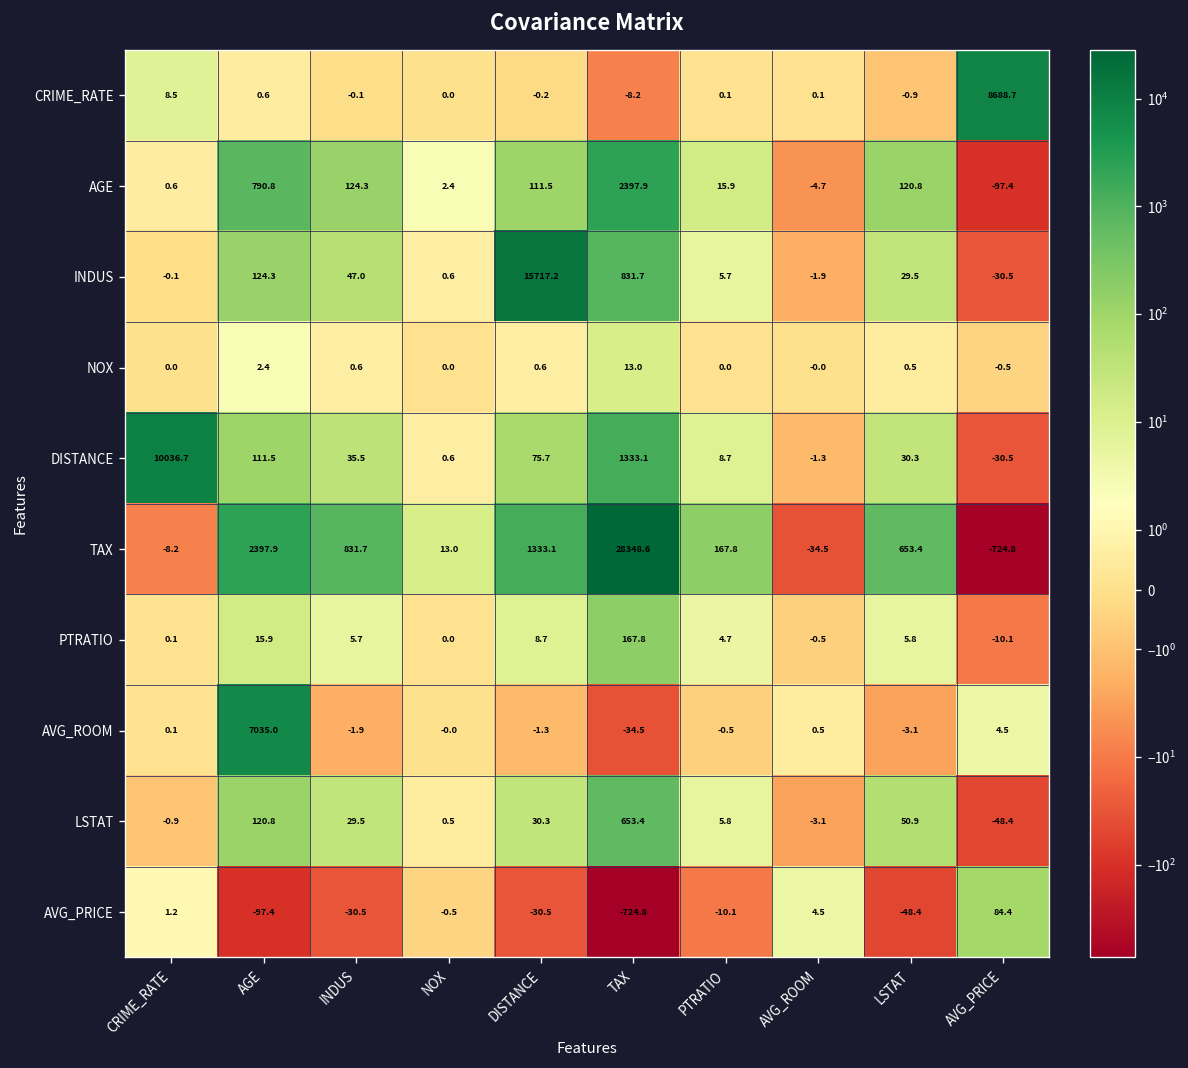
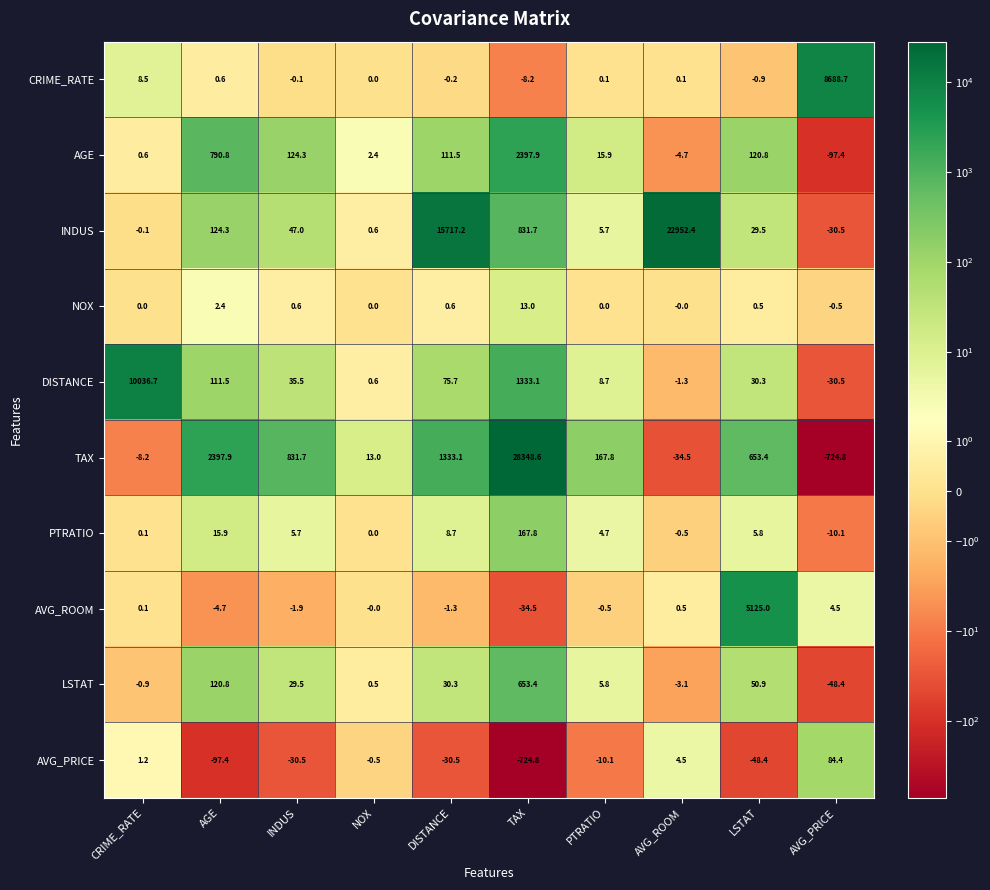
  {
    "CRIME_RATE": {
      "CRIME_RATE": 8.5,
      "AGE": 0.6,
      "INDUS": -0.1,
      "NOX": 0.0,
      "DISTANCE": -0.2,
      "TAX": -8.2,
      "PTRATIO": 0.1,
      "AVG_ROOM": 0.1,
      "LSTAT": -0.9,
      "AVG_PRICE": 8688.7
    },
    "AGE": {
      "CRIME_RATE": 0.6,
      "AGE": 790.8,
      "INDUS": 124.3,
      "NOX": 2.4,
      "DISTANCE": 111.5,
      "TAX": 2397.9,
      "PTRATIO": 15.9,
      "AVG_ROOM": -4.7,
      "LSTAT": 120.8,
      "AVG_PRICE": -97.4
    },
    "INDUS": {
      "CRIME_RATE": -0.1,
      "AGE": 124.3,
      "INDUS": 47.0,
      "NOX": 0.6,
      "DISTANCE": 15717.2,
      "TAX": 831.7,
      "PTRATIO": 5.7,
-     "AVG_ROOM": -1.9,
+     "AVG_ROOM": 22952.4,
      "LSTAT": 29.5,
      "AVG_PRICE": -30.5
    },
    "NOX": {
      "CRIME_RATE": 0.0,
      "AGE": 2.4,
      "INDUS": 0.6,
      "NOX": 0.0,
      "DISTANCE": 0.6,
      "TAX": 13.0,
      "PTRATIO": 0.0,
      "AVG_ROOM": -0.0,
      "LSTAT": 0.5,
      "AVG_PRICE": -0.5
    },
    "DISTANCE": {
      "CRIME_RATE": 10036.7,
      "AGE": 111.5,
      "INDUS": 35.5,
      "NOX": 0.6,
      "DISTANCE": 75.7,
      "TAX": 1333.1,
      "PTRATIO": 8.7,
      "AVG_ROOM": -1.3,
      "LSTAT": 30.3,
      "AVG_PRICE": -30.5
    },
    "TAX": {
      "CRIME_RATE": -8.2,
      "AGE": 2397.9,
      "INDUS": 831.7,
      "NOX": 13.0,
      "DISTANCE": 1333.1,
      "TAX": 28348.6,
      "PTRATIO": 167.8,
      "AVG_ROOM": -34.5,
      "LSTAT": 653.4,
      "AVG_PRICE": -724.8
    },
    "PTRATIO": {
      "CRIME_RATE": 0.1,
      "AGE": 15.9,
      "INDUS": 5.7,
      "NOX": 0.0,
      "DISTANCE": 8.7,
      "TAX": 167.8,
      "PTRATIO": 4.7,
      "AVG_ROOM": -0.5,
      "LSTAT": 5.8,
      "AVG_PRICE": -10.1
    },
    "AVG_ROOM": {
      "CRIME_RATE": 0.1,
-     "AGE": 7035.0,
+     "AGE": -4.7,
      "INDUS": -1.9,
      "NOX": -0.0,
      "DISTANCE": -1.3,
      "TAX": -34.5,
      "PTRATIO": -0.5,
      "AVG_ROOM": 0.5,
-     "LSTAT": -3.1,
+     "LSTAT": 5125.0,
      "AVG_PRICE": 4.5
    },
    "LSTAT": {
      "CRIME_RATE": -0.9,
      "AGE": 120.8,
      "INDUS": 29.5,
      "NOX": 0.5,
      "DISTANCE": 30.3,
      "TAX": 653.4,
      "PTRATIO": 5.8,
      "AVG_ROOM": -3.1,
      "LSTAT": 50.9,
      "AVG_PRICE": -48.4
    },
    "AVG_PRICE": {
      "CRIME_RATE": 1.2,
      "AGE": -97.4,
      "INDUS": -30.5,
      "NOX": -0.5,
      "DISTANCE": -30.5,
      "TAX": -724.8,
      "PTRATIO": -10.1,
      "AVG_ROOM": 4.5,
      "LSTAT": -48.4,
      "AVG_PRICE": 84.4
    }
  }
